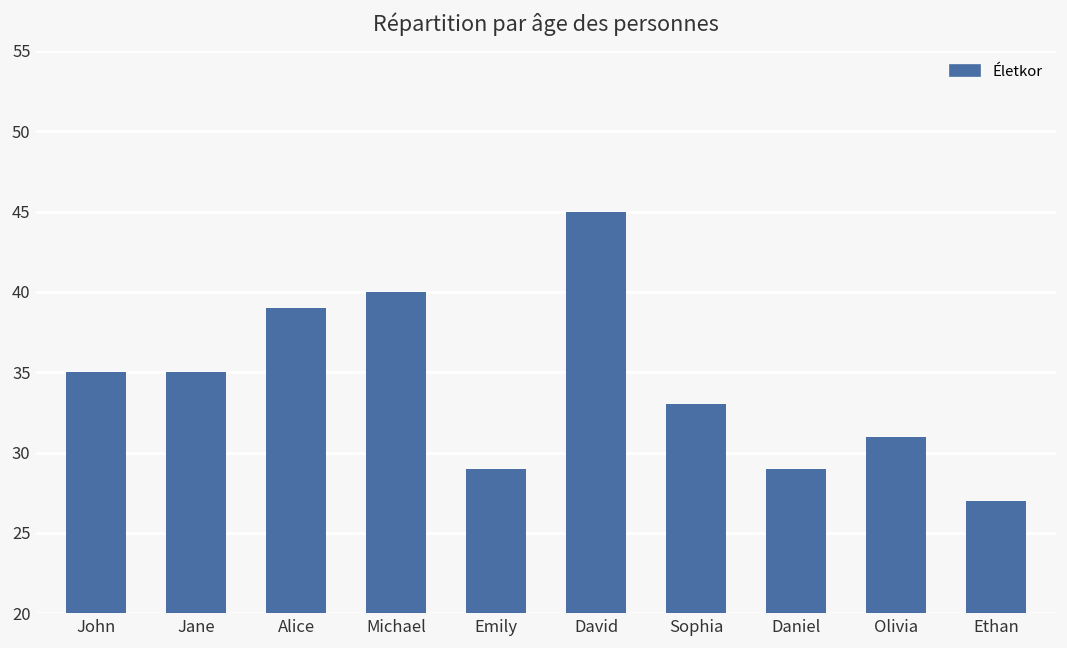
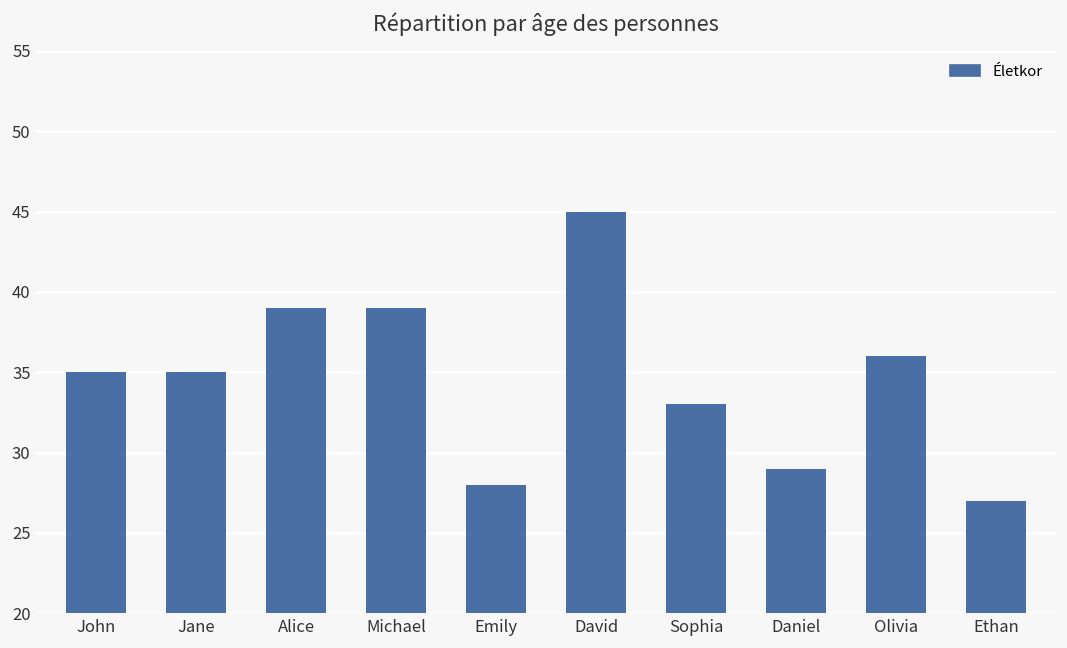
  {
    "John": 35,
    "Jane": 35,
    "Alice": 39,
-   "Michael": 40,
-   "Emily": 29,
+   "Michael": 39,
+   "Emily": 28,
    "David": 45,
    "Sophia": 33,
    "Daniel": 29,
-   "Olivia": 31,
+   "Olivia": 36,
    "Ethan": 27
  }
